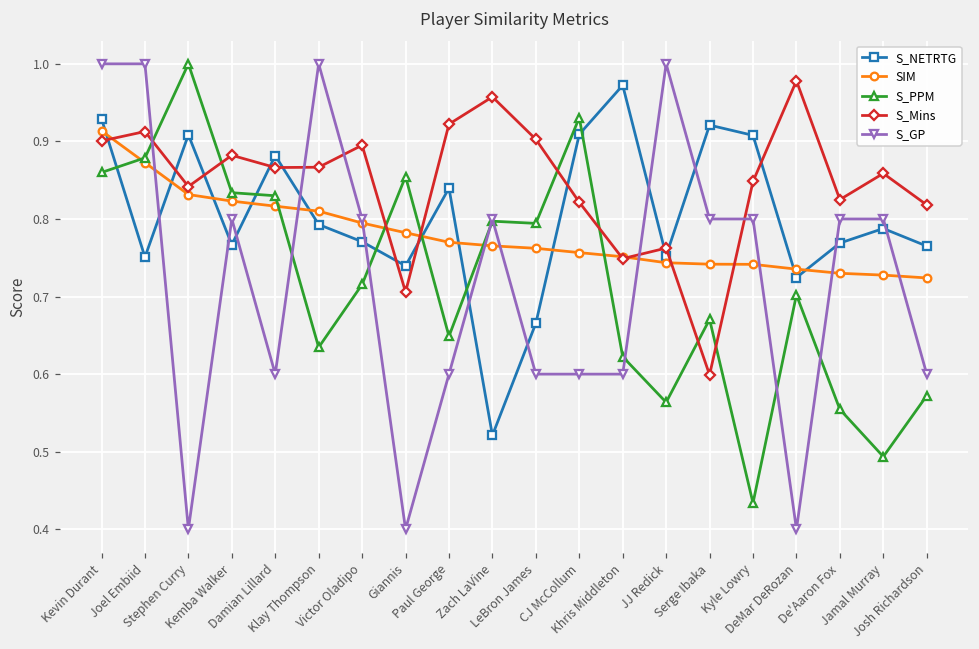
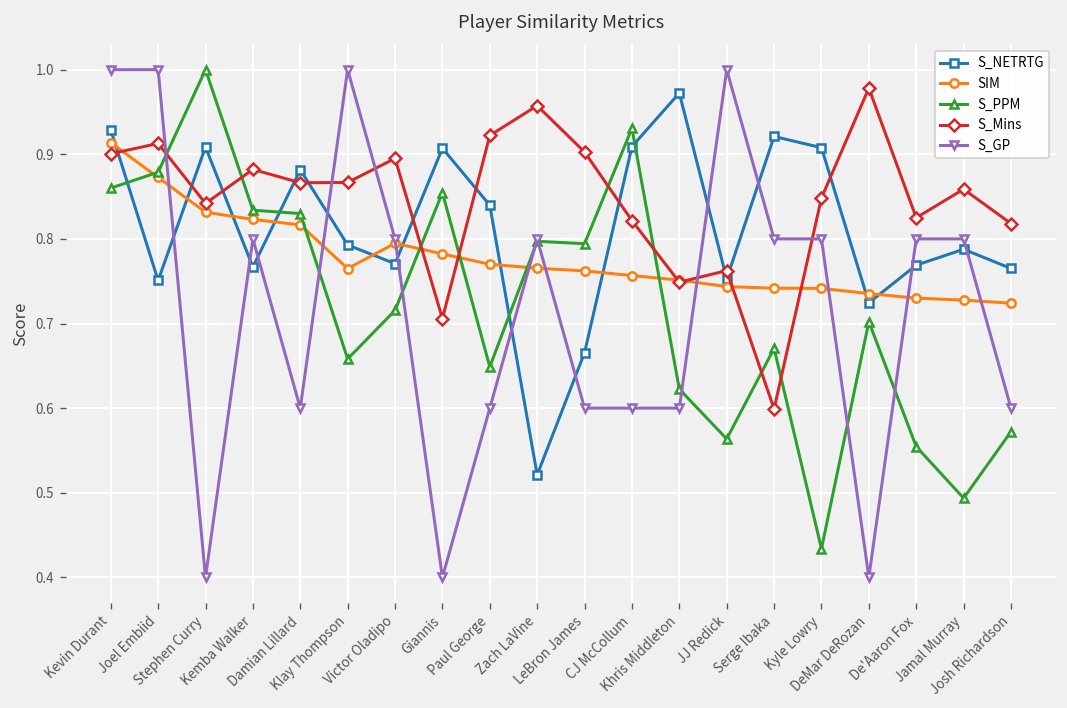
  {
    "S_NETRTG": {
      "Kevin Durant": 0.93,
      "Joel Embiid": 0.75,
      "Stephen Curry": 0.91,
      "Kemba Walker": 0.77,
      "Damian Lillard": 0.88,
      "Klay Thompson": 0.79,
      "Victor Oladipo": 0.77,
-     "Giannis": 0.74,
+     "Giannis": 0.91,
      "Paul George": 0.84,
      "Zach LaVine": 0.52,
      "LeBron James": 0.67,
      "CJ McCollum": 0.91,
      "Khris Middleton": 0.97,
      "JJ Redick": 0.75,
      "Serge Ibaka": 0.92,
      "Kyle Lowry": 0.91,
      "DeMar DeRozan": 0.72,
      "De'Aaron Fox": 0.77,
      "Jamal Murray": 0.79,
      "Josh Richardson": 0.77
    },
    "SIM": {
      "Kevin Durant": 0.91,
      "Joel Embiid": 0.87,
      "Stephen Curry": 0.83,
      "Kemba Walker": 0.82,
      "Damian Lillard": 0.82,
-     "Klay Thompson": 0.81,
+     "Klay Thompson": 0.76,
      "Victor Oladipo": 0.79,
      "Giannis": 0.78,
      "Paul George": 0.77,
      "Zach LaVine": 0.77,
      "LeBron James": 0.76,
      "CJ McCollum": 0.76,
      "JJ Redick": 0.74,
      "Serge Ibaka": 0.74,
      "Kyle Lowry": 0.74,
      "DeMar DeRozan": 0.74,
      "De'Aaron Fox": 0.73,
      "Jamal Murray": 0.73,
      "Josh Richardson": 0.72
    },
    "S_PPM": {
      "Kevin Durant": 0.86,
      "Joel Embiid": 0.88,
      "Stephen Curry": 1.00,
      "Kemba Walker": 0.83,
      "Damian Lillard": 0.83,
-     "Klay Thompson": 0.63,
+     "Klay Thompson": 0.66,
      "Victor Oladipo": 0.72,
      "Giannis": 0.85,
      "Paul George": 0.65,
      "LeBron James": 0.79,
      "CJ McCollum": 0.93,
      "Khris Middleton": 0.62,
      "JJ Redick": 0.56,
      "Serge Ibaka": 0.67,
      "Kyle Lowry": 0.43,
      "DeMar DeRozan": 0.70,
      "De'Aaron Fox": 0.55,
      "Jamal Murray": 0.49,
      "Josh Richardson": 0.57
    },
    "S_Mins": {
      "Kevin Durant": 0.90,
      "Joel Embiid": 0.91,
      "Stephen Curry": 0.84,
      "Kemba Walker": 0.88,
      "Damian Lillard": 0.87,
      "Klay Thompson": 0.87,
      "Victor Oladipo": 0.90,
      "Giannis": 0.71,
      "Paul George": 0.92,
      "Zach LaVine": 0.96,
      "LeBron James": 0.90,
      "CJ McCollum": 0.82,
      "JJ Redick": 0.76,
      "Serge Ibaka": 0.60,
      "Kyle Lowry": 0.85,
      "DeMar DeRozan": 0.98,
      "De'Aaron Fox": 0.82,
      "Jamal Murray": 0.86,
      "Josh Richardson": 0.82
    },
    "S_GP": {
      "Kevin Durant": 1.00,
      "Joel Embiid": 1.00,
      "Stephen Curry": 0.40,
      "Kemba Walker": 0.80,
      "Damian Lillard": 0.60,
      "Klay Thompson": 1.00,
      "Victor Oladipo": 0.80,
      "Giannis": 0.40,
      "Paul George": 0.60,
      "LeBron James": 0.60,
      "CJ McCollum": 0.60,
      "Khris Middleton": 0.60,
      "JJ Redick": 1.00,
      "Serge Ibaka": 0.80,
      "Kyle Lowry": 0.80,
      "DeMar DeRozan": 0.40,
      "De'Aaron Fox": 0.80,
      "Jamal Murray": 0.80,
      "Josh Richardson": 0.60
    }
  }
